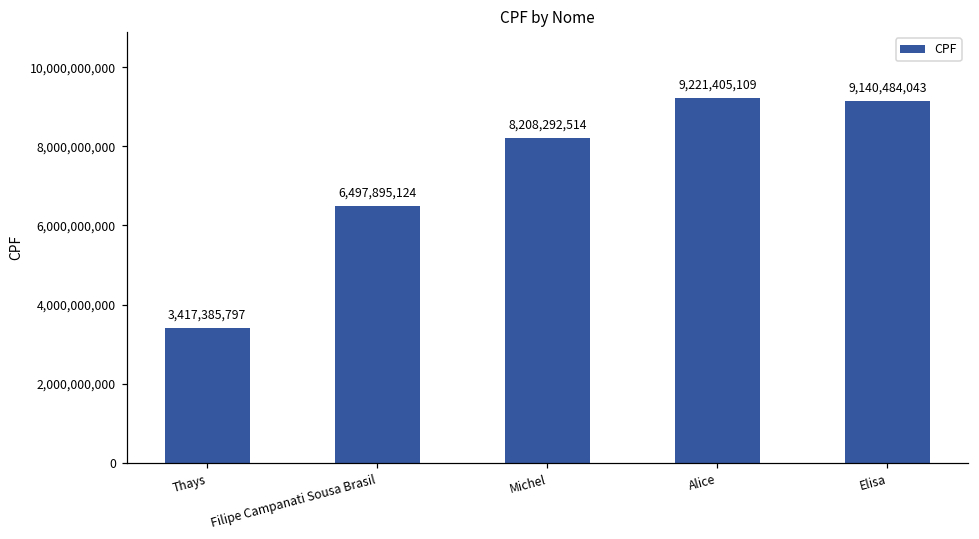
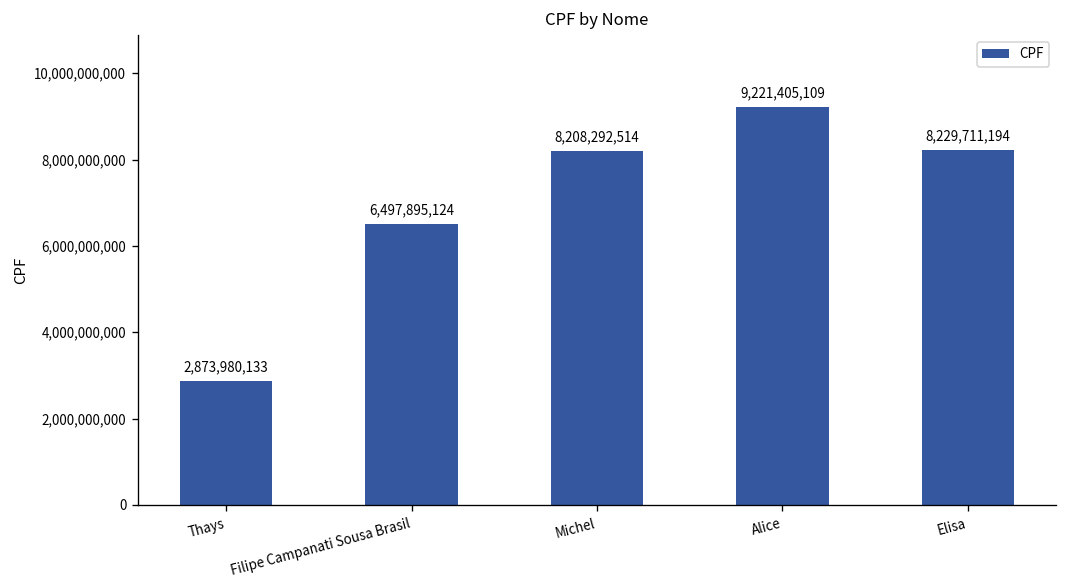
  {
-   "Thays": "3,417,385,797",
+   "Thays": "2,873,980,133",
    "Filipe Campanati Sousa Brasil": "6,497,895,124",
    "Michel": "8,208,292,514",
    "Alice": "9,221,405,109",
-   "Elisa": "9,140,484,043"
+   "Elisa": "8,229,711,194"
  }
